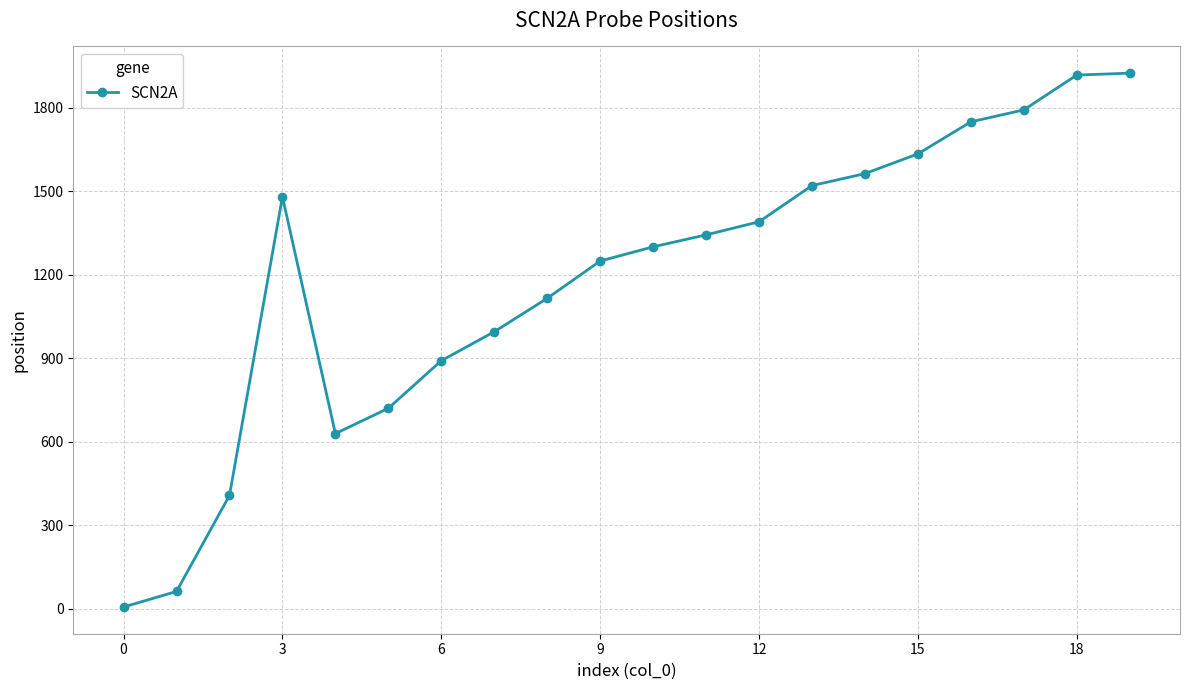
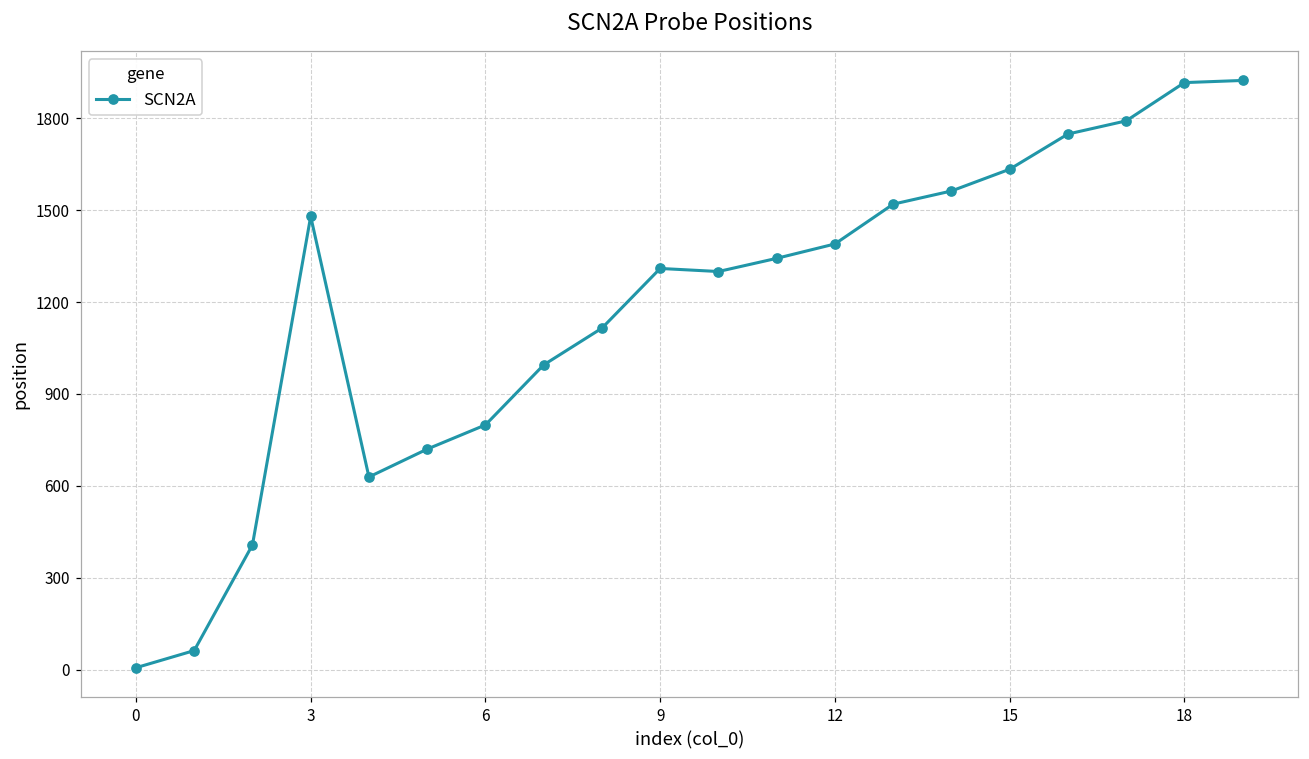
  {
    "0": 10,
    "3": 1480,
-   "6": 890,
-   "9": 1250,
+   "6": 800,
+   "9": 1310,
    "12": 1390,
    "15": 1630,
    "18": 1920
  }
